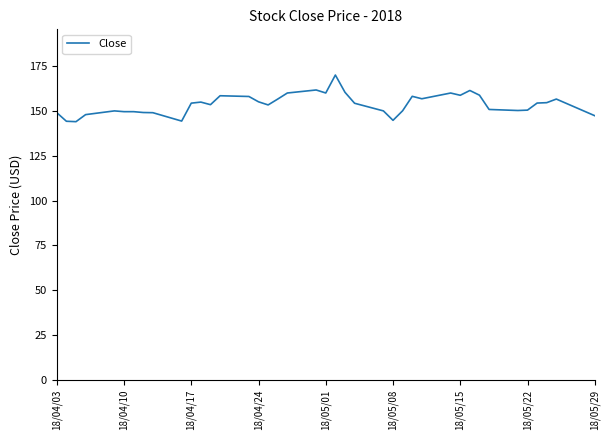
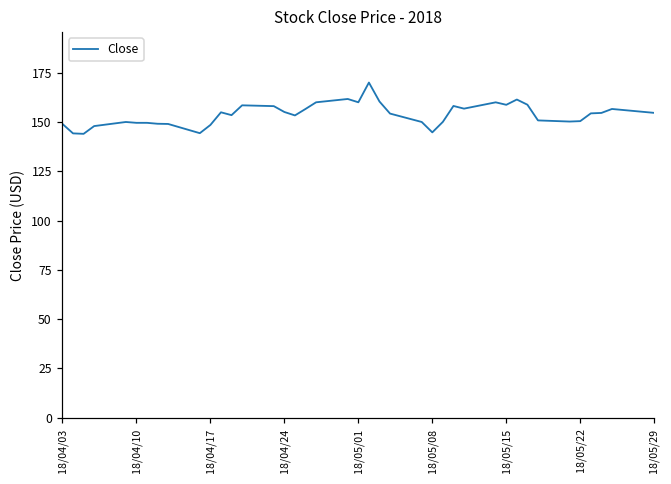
  {
    "18/04/03": 149,
    "18/04/10": 150,
-   "18/04/17": 154,
+   "18/04/17": 148,
    "18/04/24": 155,
    "18/05/01": 160,
    "18/05/08": 145,
    "18/05/15": 159,
    "18/05/22": 150,
-   "18/05/29": 147
+   "18/05/29": 155
  }
